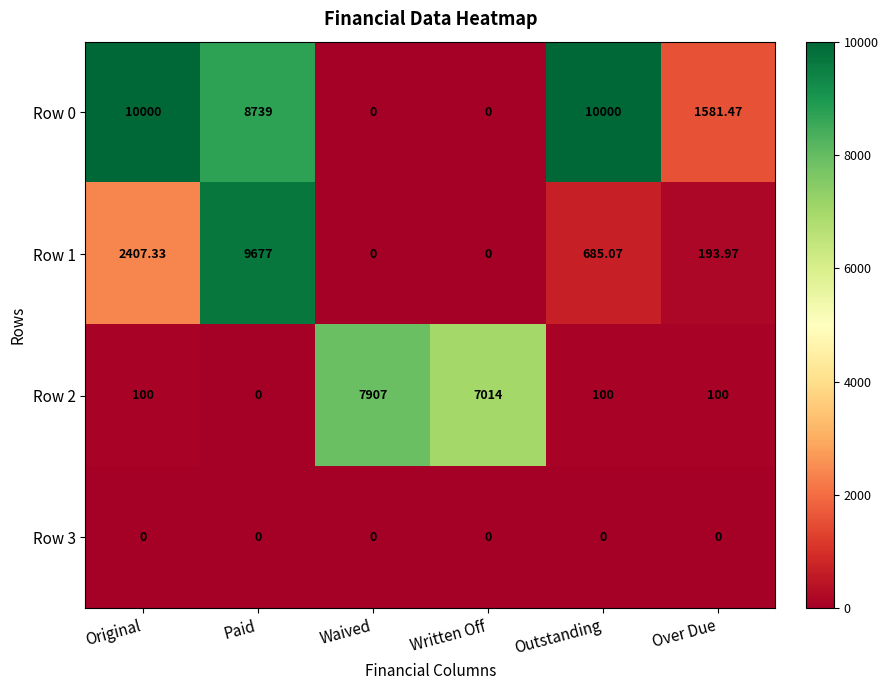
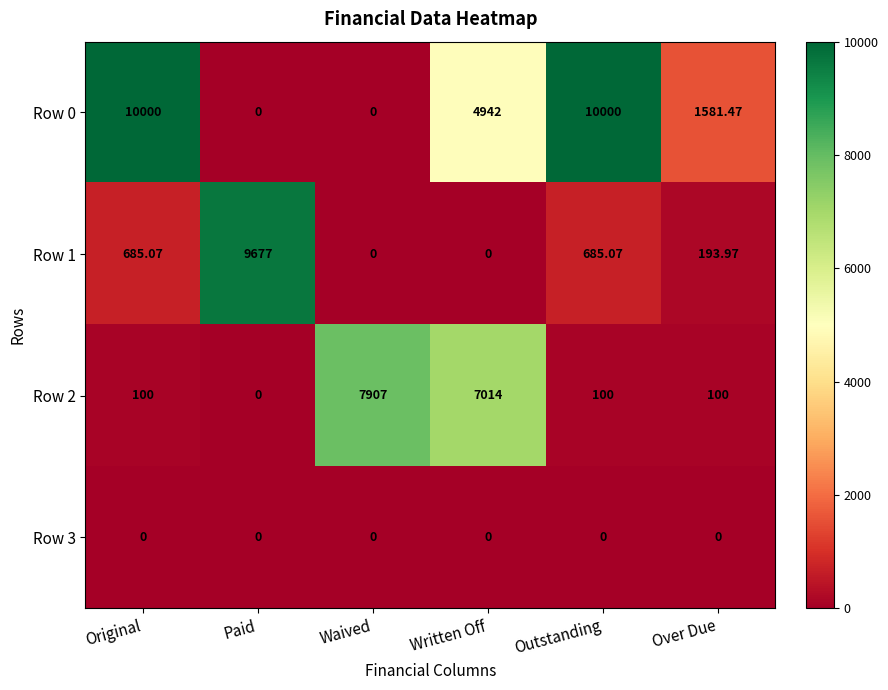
  {
    "Row 0": {
      "Original": 10000,
-     "Paid": 8739,
+     "Paid": 0,
      "Waived": 0,
-     "Written Off": 0,
+     "Written Off": 4942,
      "Outstanding": 10000,
      "Over Due": 1581.47
    },
    "Row 1": {
-     "Original": 2407.33,
+     "Original": 685.07,
      "Paid": 9677,
      "Waived": 0,
      "Written Off": 0,
      "Outstanding": 685.07,
      "Over Due": 193.97
    },
    "Row 2": {
      "Original": 100,
      "Paid": 0,
      "Waived": 7907,
      "Written Off": 7014,
      "Outstanding": 100,
      "Over Due": 100
    },
    "Row 3": {
      "Original": 0,
      "Paid": 0,
      "Waived": 0,
      "Written Off": 0,
      "Outstanding": 0,
      "Over Due": 0
    }
  }
